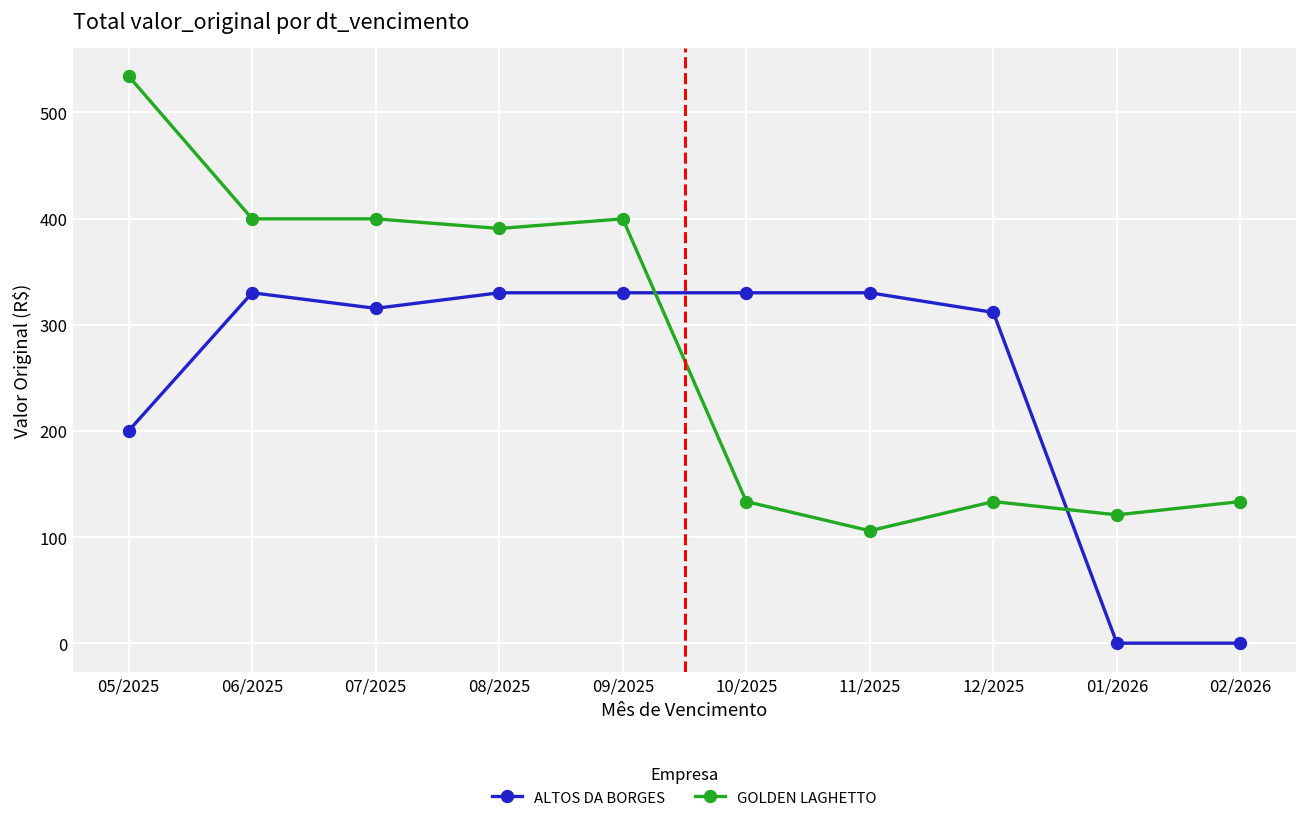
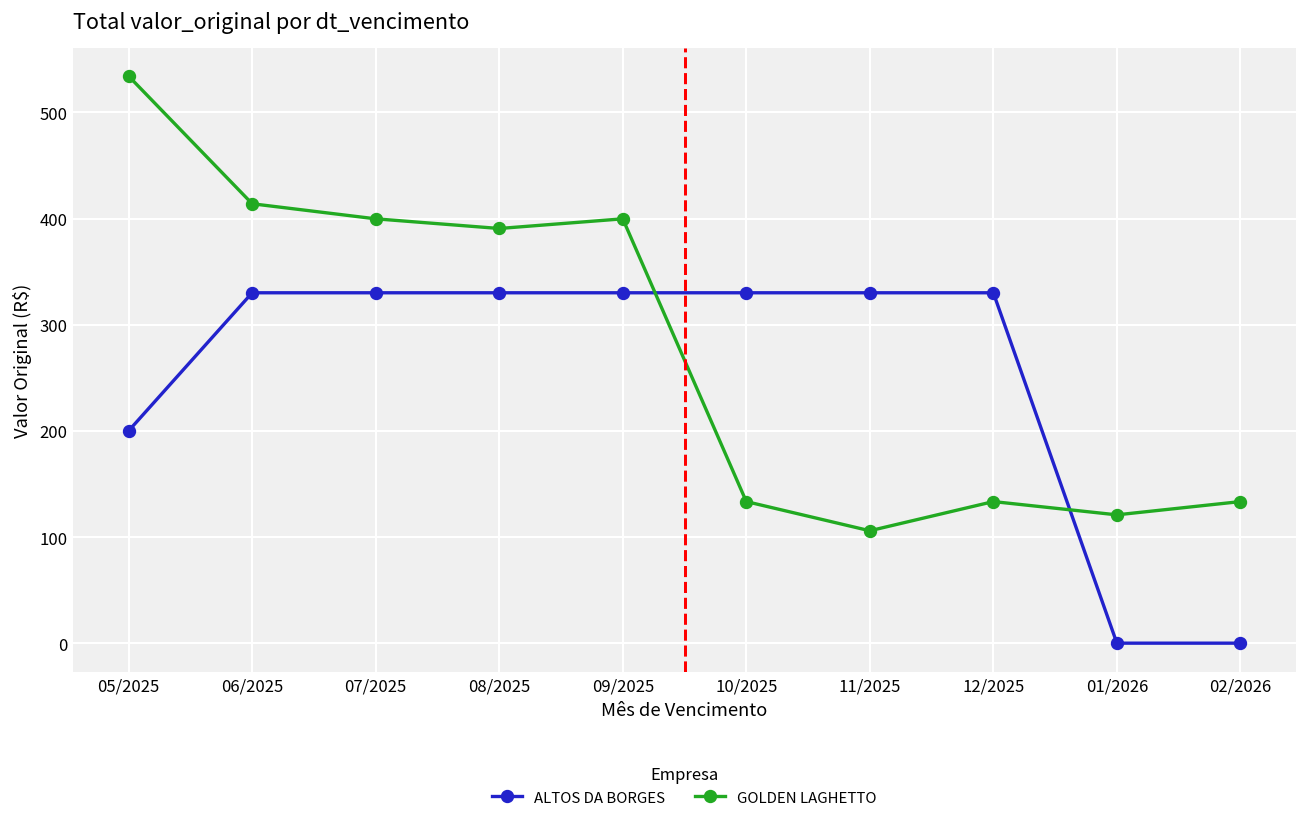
  {
    "ALTOS DA BORGES": {
      "05/2025": 200,
      "06/2025": 330,
-     "07/2025": 320,
+     "07/2025": 330,
      "08/2025": 330,
      "09/2025": 330,
      "10/2025": 330,
      "11/2025": 330,
-     "12/2025": 310,
+     "12/2025": 330,
      "01/2026": 0,
      "02/2026": 0
    },
    "GOLDEN LAGHETTO": {
      "05/2025": 530,
-     "06/2025": 400,
+     "06/2025": 410,
      "07/2025": 400,
      "08/2025": 390,
      "09/2025": 400,
      "10/2025": 130,
      "11/2025": 110,
      "12/2025": 130,
      "01/2026": 120,
      "02/2026": 130
    }
  }
